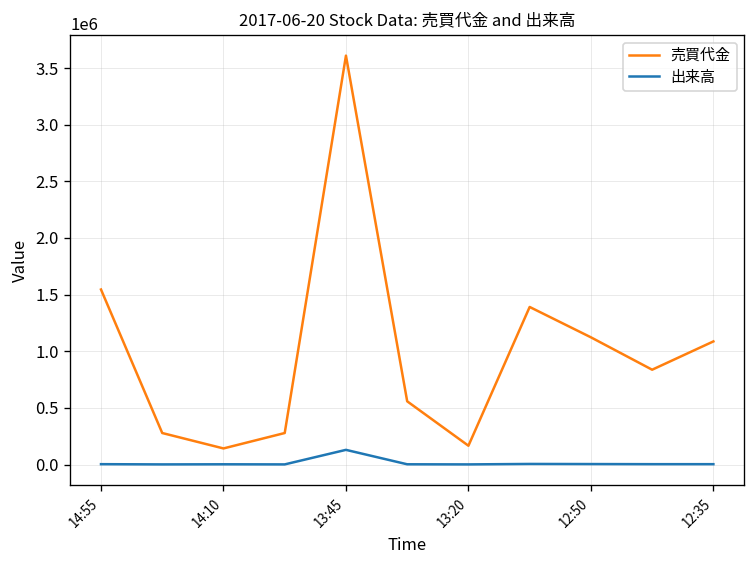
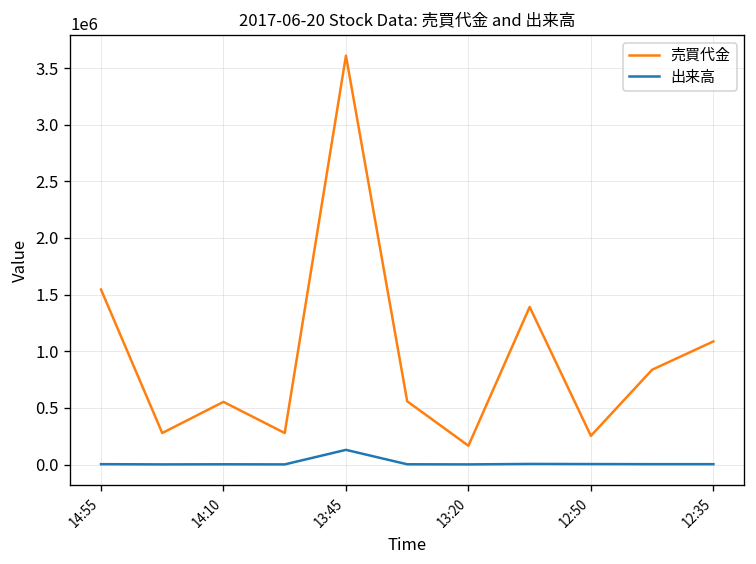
  {
    "売買代金": {
      "14:55": 1500000,
-     "14:10": 100000,
+     "14:10": 600000,
      "13:45": 3600000,
      "13:20": 200000,
-     "12:50": 1100000,
+     "12:50": 300000,
      "12:35": 1100000
    },
    "出来高": {
      "14:55": 0,
      "14:10": 0,
      "13:45": 100000,
      "13:20": 0,
      "12:50": 0,
      "12:35": 0
    }
  }
